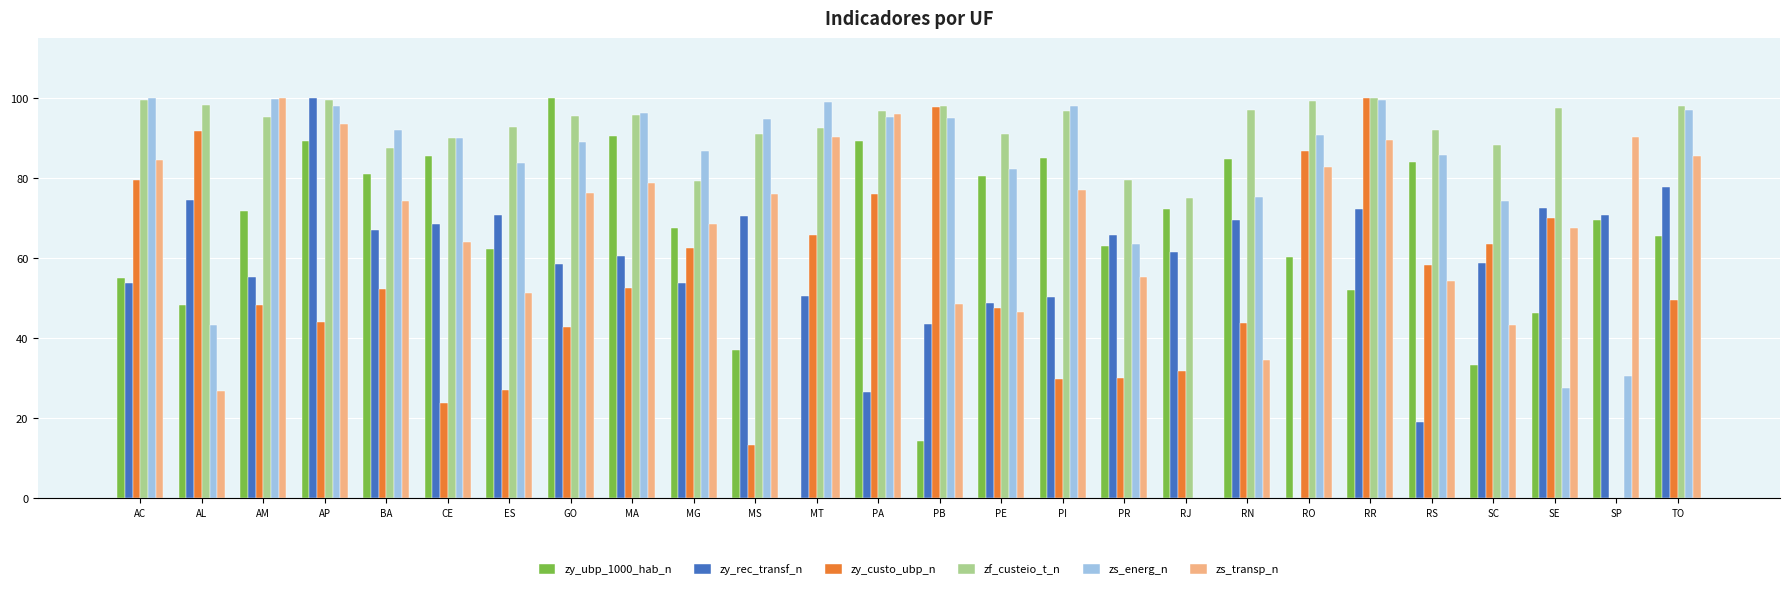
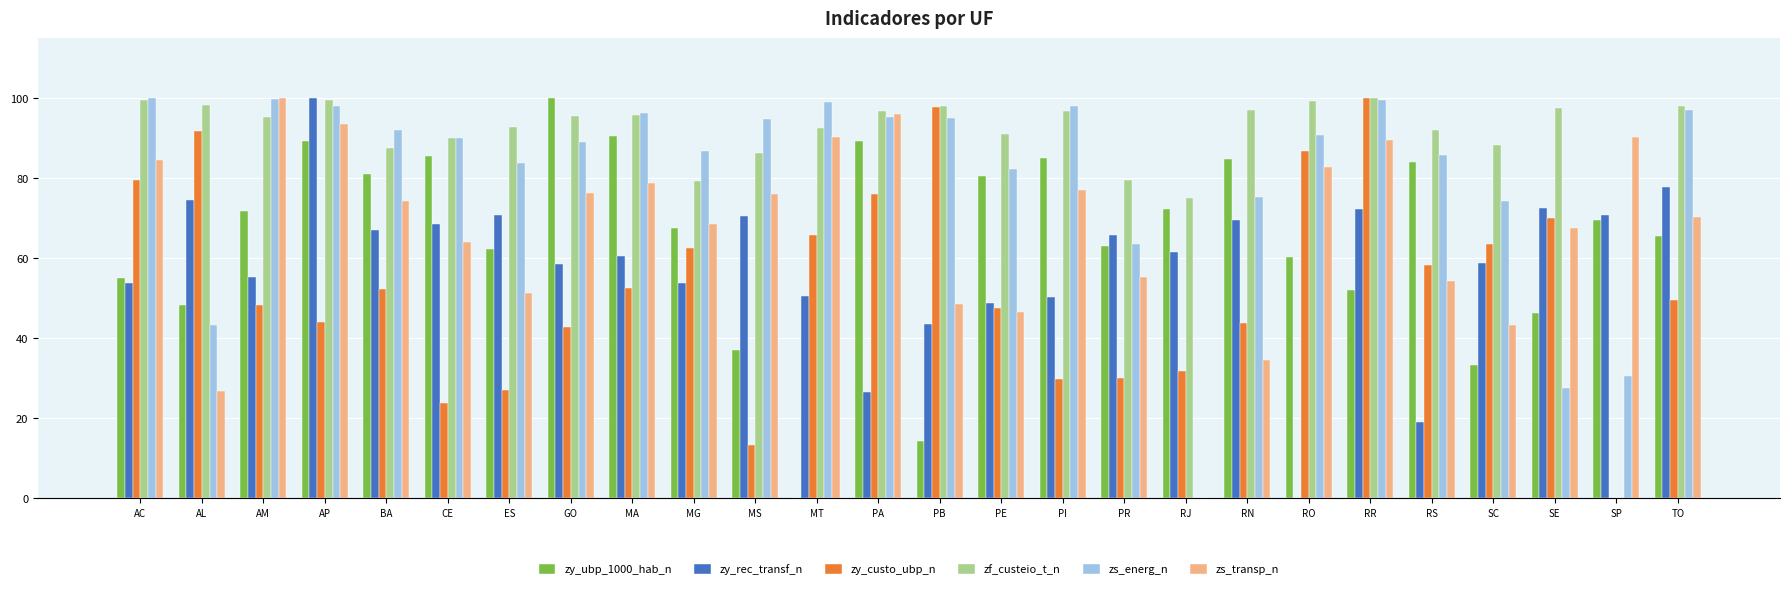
  {
    "zy_ubp_1000_hab_n": {
      "AC": 55,
      "AL": 48,
      "AM": 72,
      "AP": 89,
      "BA": 81,
      "CE": 86,
      "ES": 62,
      "GO": 100,
      "MA": 91,
      "MG": 67,
      "MS": 37,
      "MT": 0,
      "PA": 89,
      "PB": 14,
      "PE": 80,
      "PI": 85,
      "PR": 63,
      "RJ": 72,
      "RN": 85,
      "RO": 60,
      "RR": 52,
      "RS": 84,
      "SC": 33,
      "SE": 46,
      "SP": 70,
      "TO": 66
    },
    "zy_rec_transf_n": {
      "AC": 54,
      "AL": 75,
      "AM": 55,
      "AP": 100,
      "BA": 67,
      "CE": 69,
      "ES": 71,
      "GO": 59,
      "MA": 61,
      "MG": 54,
      "MS": 71,
      "MT": 51,
      "PA": 27,
      "PB": 43,
      "PE": 49,
      "PI": 50,
      "PR": 66,
      "RJ": 62,
      "RN": 70,
      "RO": 0,
      "RR": 72,
      "RS": 19,
      "SC": 59,
      "SE": 73,
      "SP": 71,
      "TO": 78
    },
    "zy_custo_ubp_n": {
      "AC": 80,
      "AL": 92,
      "AM": 48,
      "AP": 44,
      "BA": 52,
      "CE": 24,
      "ES": 27,
      "GO": 43,
      "MA": 53,
      "MG": 63,
      "MS": 13,
      "MT": 66,
      "PA": 76,
      "PB": 98,
      "PE": 48,
      "PI": 30,
      "PR": 30,
      "RJ": 32,
      "RN": 44,
      "RO": 87,
      "RR": 100,
      "RS": 58,
      "SC": 64,
      "SE": 70,
      "SP": 0,
      "TO": 50
    },
    "zf_custeio_t_n": {
      "AC": 100,
      "AL": 98,
      "AM": 95,
      "AP": 100,
      "BA": 87,
      "CE": 90,
      "ES": 93,
      "GO": 95,
      "MA": 96,
      "MG": 79,
-     "MS": 91,
+     "MS": 86,
      "MT": 92,
      "PA": 97,
      "PB": 98,
      "PE": 91,
      "PI": 97,
      "PR": 80,
      "RJ": 75,
      "RN": 97,
      "RO": 99,
      "RR": 100,
      "RS": 92,
      "SC": 88,
      "SE": 97,
      "SP": 0,
      "TO": 98
    },
    "zs_energ_n": {
      "AC": 100,
      "AL": 43,
      "AM": 100,
      "AP": 98,
      "BA": 92,
      "CE": 90,
      "ES": 84,
      "GO": 89,
      "MA": 96,
      "MG": 87,
      "MS": 95,
      "MT": 99,
      "PA": 95,
      "PB": 95,
      "PE": 82,
      "PI": 98,
      "PR": 64,
      "RJ": 0,
      "RN": 75,
      "RO": 91,
      "RR": 100,
      "RS": 86,
      "SC": 74,
      "SE": 28,
      "SP": 31,
      "TO": 97
    },
    "zs_transp_n": {
      "AC": 84,
      "AL": 27,
      "AM": 100,
      "AP": 93,
      "BA": 74,
      "CE": 64,
      "ES": 51,
      "GO": 76,
      "MA": 79,
      "MG": 69,
      "MS": 76,
      "MT": 90,
      "PA": 96,
      "PB": 49,
      "PE": 47,
      "PI": 77,
      "PR": 55,
      "RJ": 0,
      "RN": 35,
      "RO": 83,
      "RR": 89,
      "RS": 54,
      "SC": 43,
      "SE": 67,
      "SP": 90,
-     "TO": 86
+     "TO": 70
    }
  }
